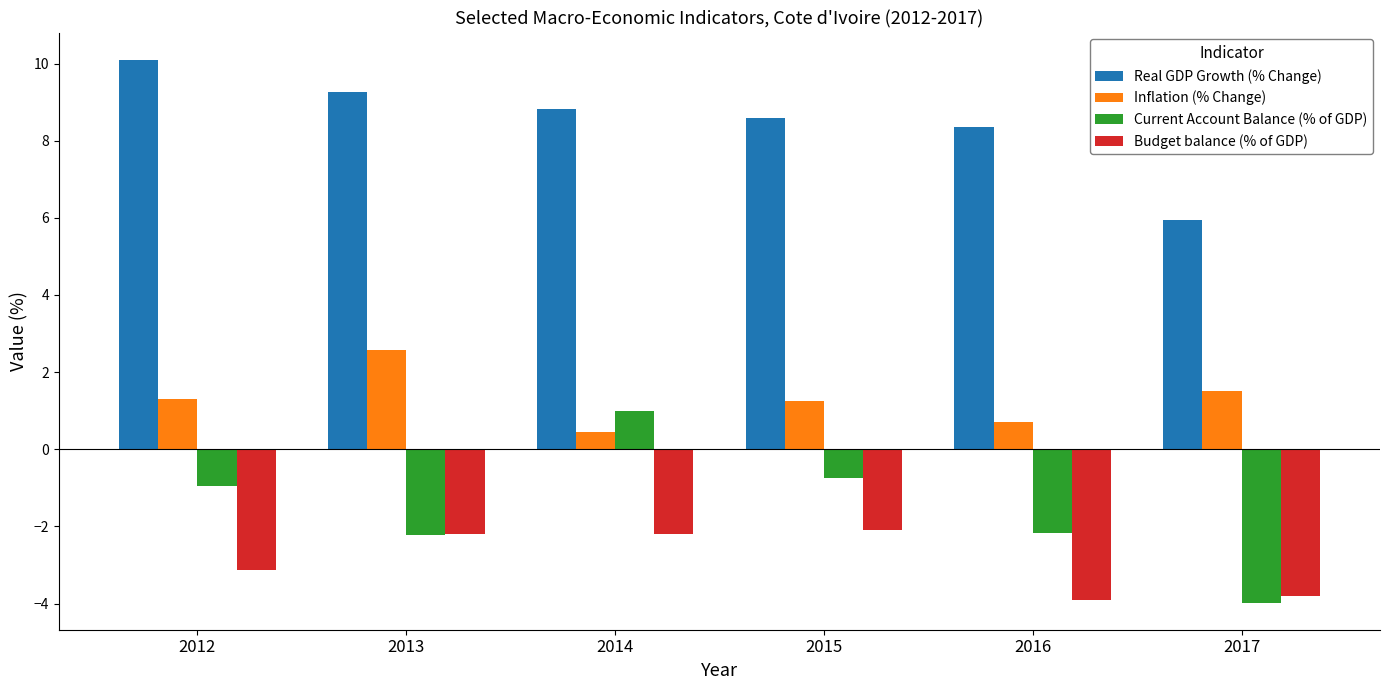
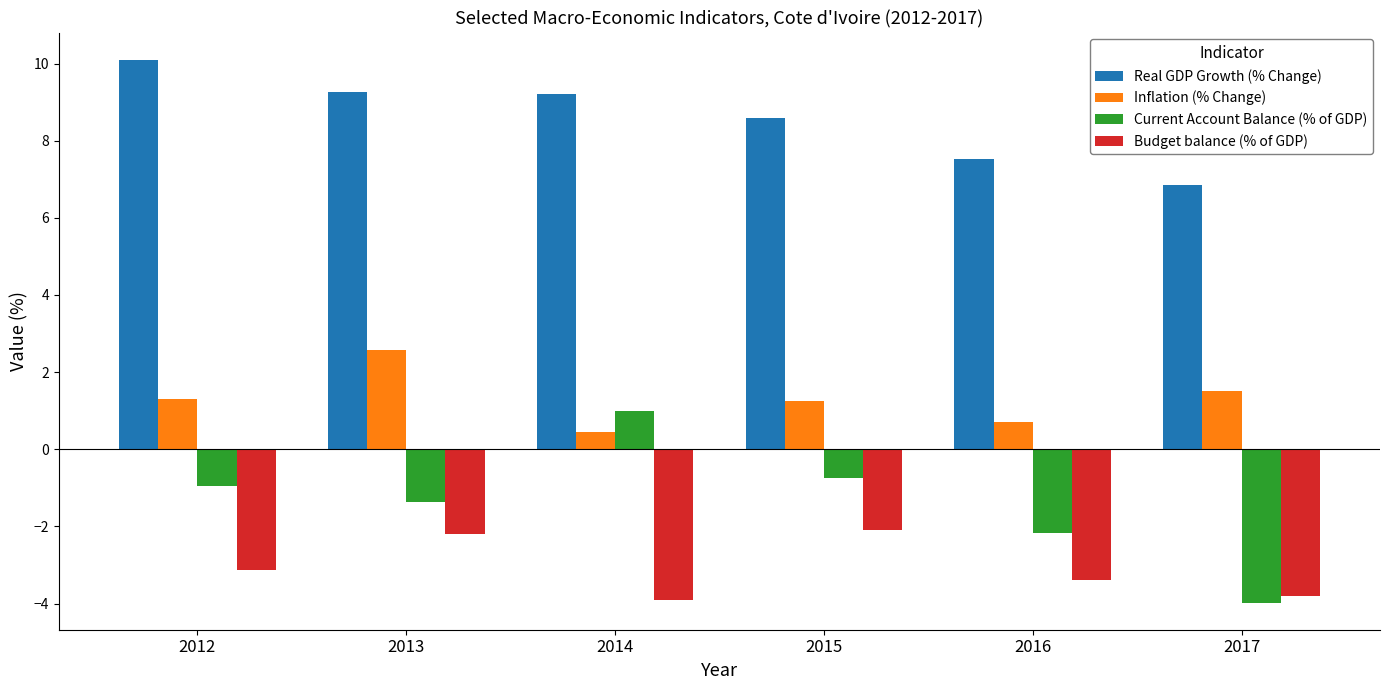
  {
    "Real GDP Growth (% Change)": {
      "2012": 10.1,
      "2013": 9.3,
-     "2014": 8.8,
+     "2014": 9.2,
      "2015": 8.6,
-     "2016": 8.4,
-     "2017": 5.9
+     "2016": 7.5,
+     "2017": 6.9
    },
    "Inflation (% Change)": {
      "2012": 1.3,
      "2013": 2.6,
      "2014": 0.4,
      "2015": 1.2,
      "2016": 0.7,
      "2017": 1.5
    },
    "Current Account Balance (% of GDP)": {
      "2012": -0.9,
-     "2013": -2.2,
+     "2013": -1.4,
      "2014": 1.0,
      "2015": -0.7,
      "2016": -2.2,
      "2017": -4.0
    },
    "Budget balance (% of GDP)": {
      "2012": -3.1,
      "2013": -2.2,
-     "2014": -2.2,
+     "2014": -3.9,
      "2015": -2.1,
-     "2016": -3.9,
+     "2016": -3.4,
      "2017": -3.8
    }
  }
